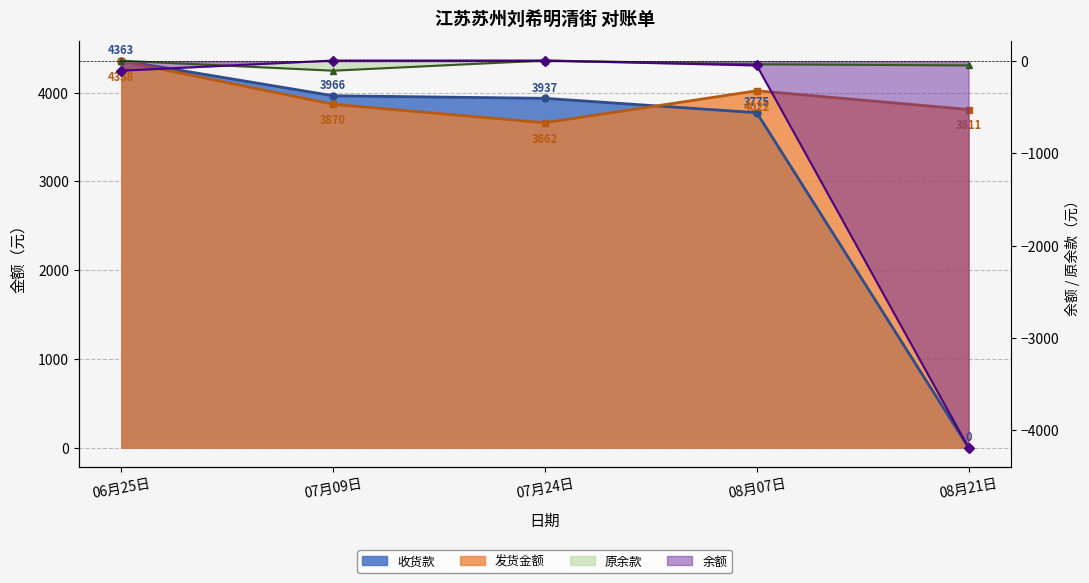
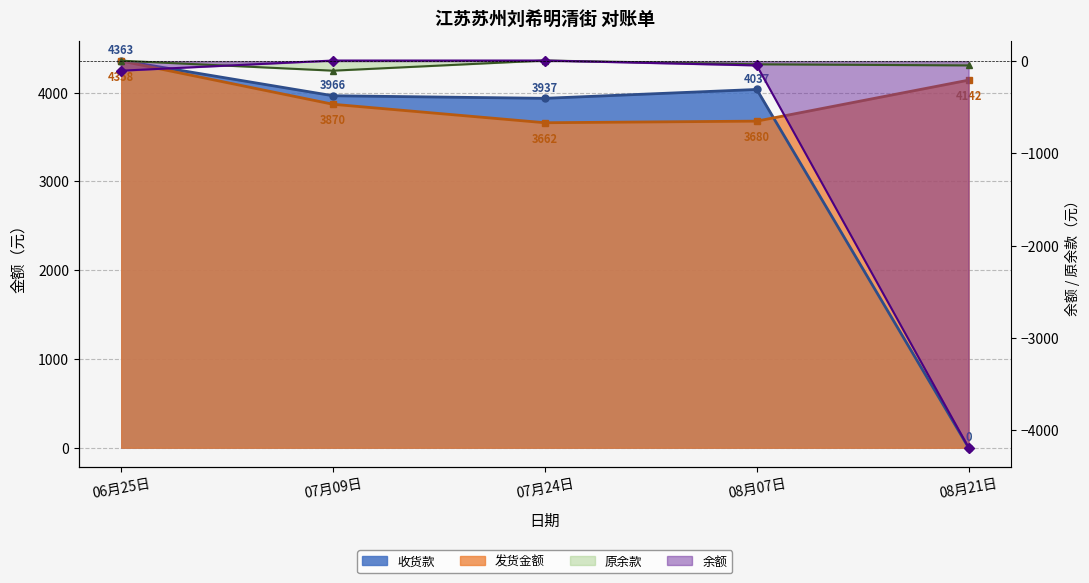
  {
    "收货款": {
      "07月09日": 3966,
      "07月24日": 3937,
-     "08月07日": 3775,
+     "08月07日": 4037,
      "08月21日": 0
    },
    "发货金额": {
      "07月09日": 3870,
      "07月24日": 3662,
-     "08月07日": 4022,
-     "08月21日": 3811
+     "08月07日": 3680,
+     "08月21日": 4142
    }
  }
